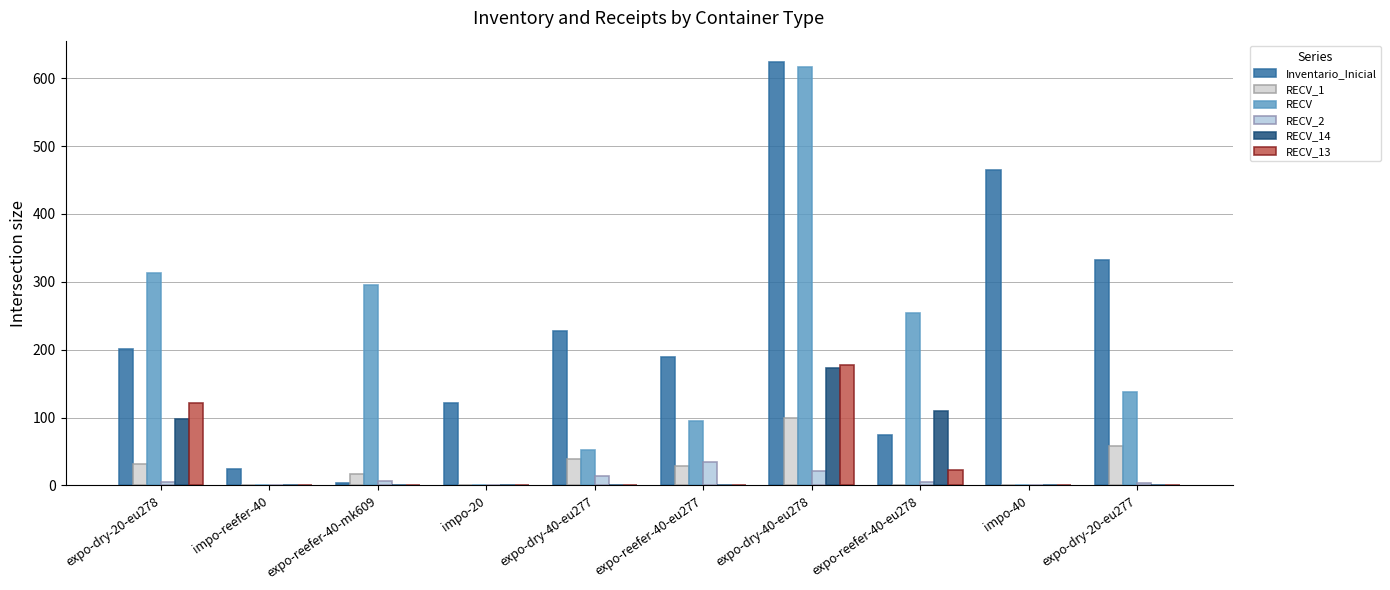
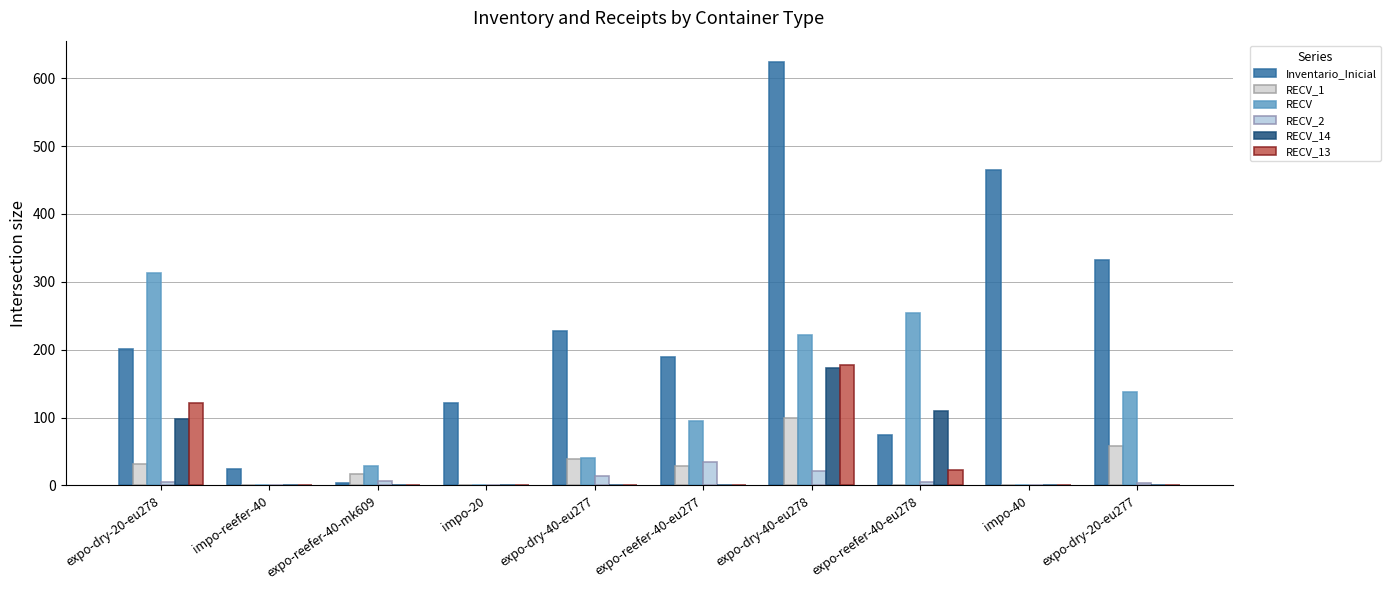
  {
    "RECV": {
      "expo-dry-20-eu278": 310,
      "impo-reefer-40": 0,
-     "expo-reefer-40-mk609": 300,
+     "expo-reefer-40-mk609": 30,
      "impo-20": 0,
-     "expo-dry-40-eu277": 50,
+     "expo-dry-40-eu277": 40,
      "expo-reefer-40-eu277": 100,
-     "expo-dry-40-eu278": 620,
+     "expo-dry-40-eu278": 220,
      "expo-reefer-40-eu278": 250,
      "impo-40": 0,
      "expo-dry-20-eu277": 140
    },
    "RECV_13": {
      "expo-dry-20-eu278": 120,
      "impo-reefer-40": 0,
      "expo-reefer-40-mk609": 0,
      "impo-20": 0,
      "expo-dry-40-eu277": 0,
      "expo-reefer-40-eu277": 0,
      "expo-dry-40-eu278": 180,
      "expo-reefer-40-eu278": 20,
      "impo-40": 0,
      "expo-dry-20-eu277": 0
    }
  }
